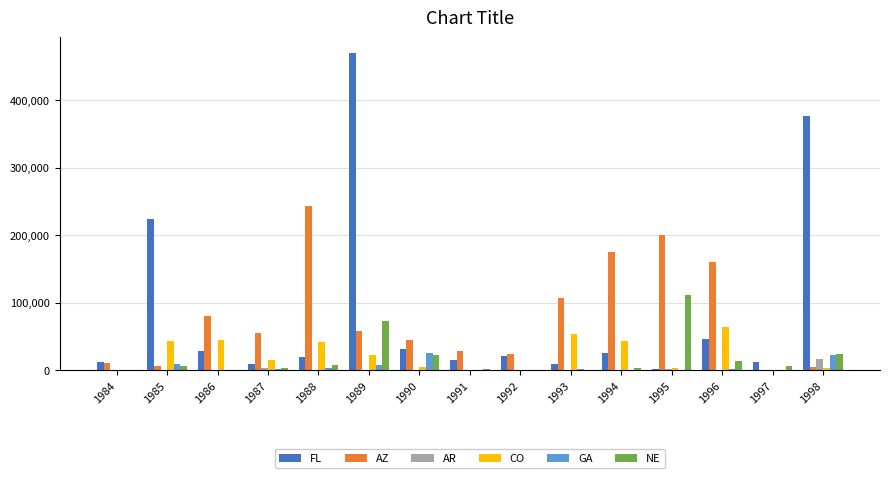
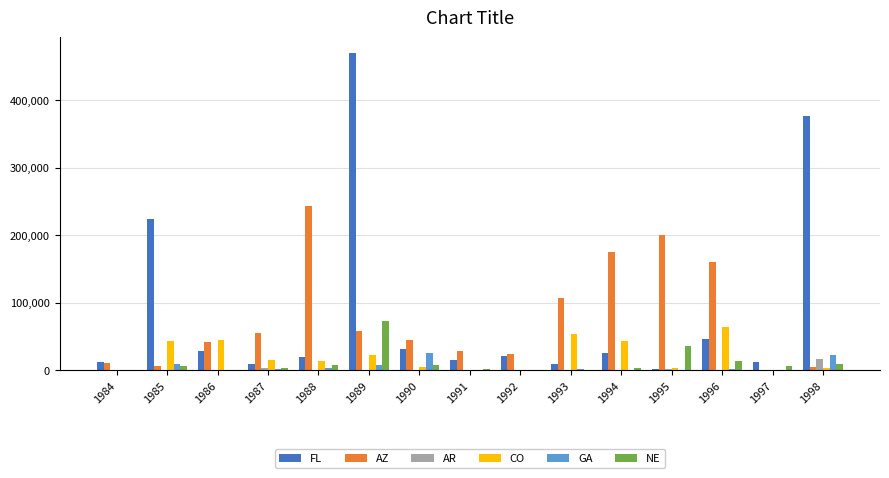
  {
    "AZ": {
      "1984": "10,000",
      "1985": "10,000",
-     "1986": "80,000",
+     "1986": "40,000",
      "1987": "50,000",
      "1988": "240,000",
      "1989": "60,000",
      "1990": "40,000",
      "1991": "30,000",
      "1992": "20,000",
      "1993": "110,000",
      "1994": "180,000",
      "1995": "200,000",
      "1996": "160,000",
      "1998": "0"
    },
    "AR": {
      "1984": "0",
      "1985": "0",
      "1986": "0",
      "1988": "0",
      "1990": "0",
      "1991": "0",
      "1992": "0",
      "1993": "0",
      "1994": "0",
      "1997": "0",
      "1998": "20,000"
    },
    "CO": {
      "1984": "0",
      "1985": "40,000",
      "1986": "40,000",
      "1987": "20,000",
-     "1988": "40,000",
+     "1988": "10,000",
      "1989": "20,000",
      "1990": "0",
      "1991": "0",
      "1992": "0",
      "1993": "50,000",
      "1994": "40,000",
      "1995": "0",
      "1996": "60,000",
      "1997": "0"
    },
    "NE": {
      "1984": "0",
      "1985": "10,000",
      "1986": "0",
      "1988": "10,000",
      "1989": "70,000",
-     "1990": "20,000",
+     "1990": "10,000",
      "1992": "0",
      "1993": "0",
-     "1995": "110,000",
+     "1995": "40,000",
      "1996": "10,000",
      "1997": "10,000",
-     "1998": "20,000"
+     "1998": "10,000"
    }
  }
